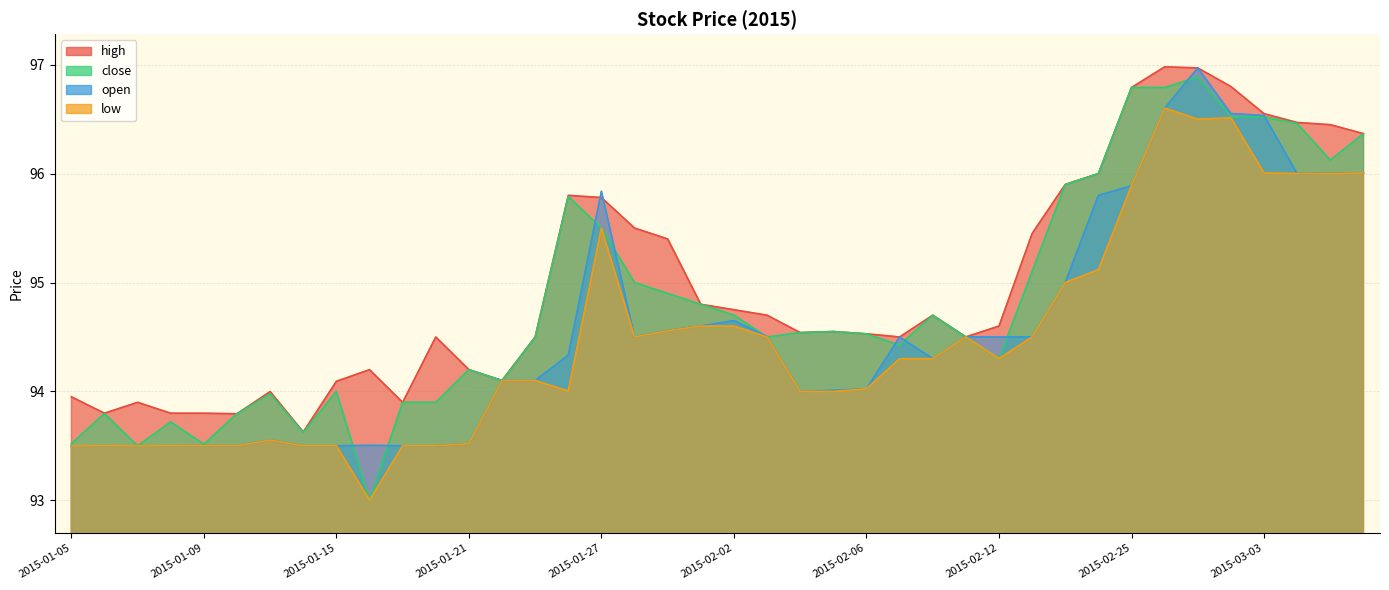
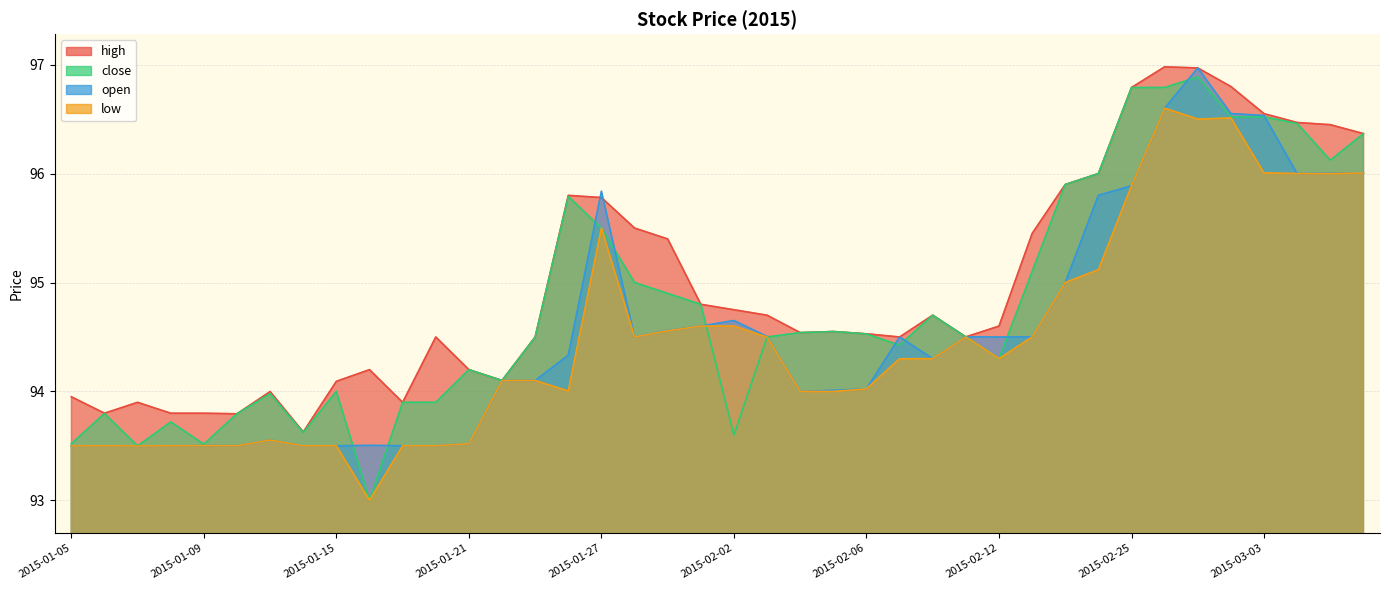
  {
    "high": {
      "2015-01-05": 93.95,
      "2015-01-09": 93.8,
      "2015-01-15": 94.1,
      "2015-01-27": 95.8,
      "2015-02-02": 94.75,
      "2015-02-12": 94.6
    },
    "close": {
      "2015-01-15": 94.0,
-     "2015-02-02": 94.7
+     "2015-02-02": 93.6
    },
    "open": {
      "2015-01-27": 95.84,
      "2015-02-02": 94.65,
      "2015-02-12": 94.5
    },
    "low": {
      "2015-02-02": 94.6,
      "2015-03-03": 96.0
    }
  }
